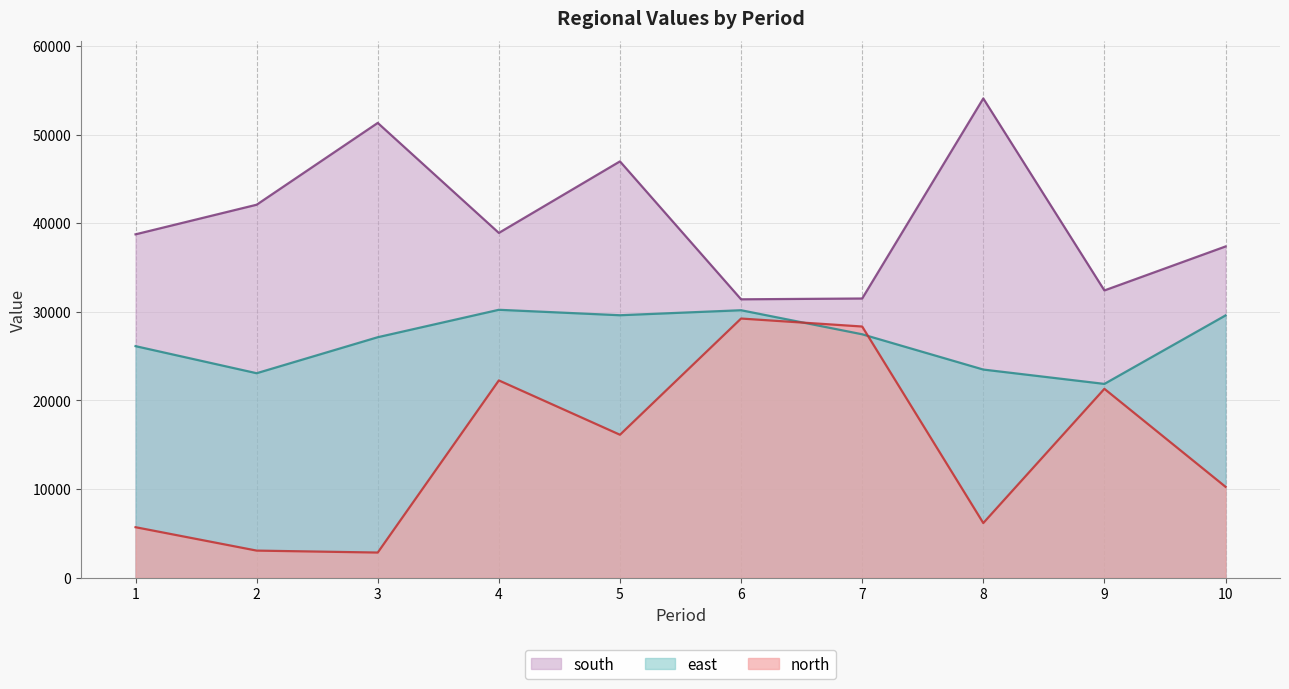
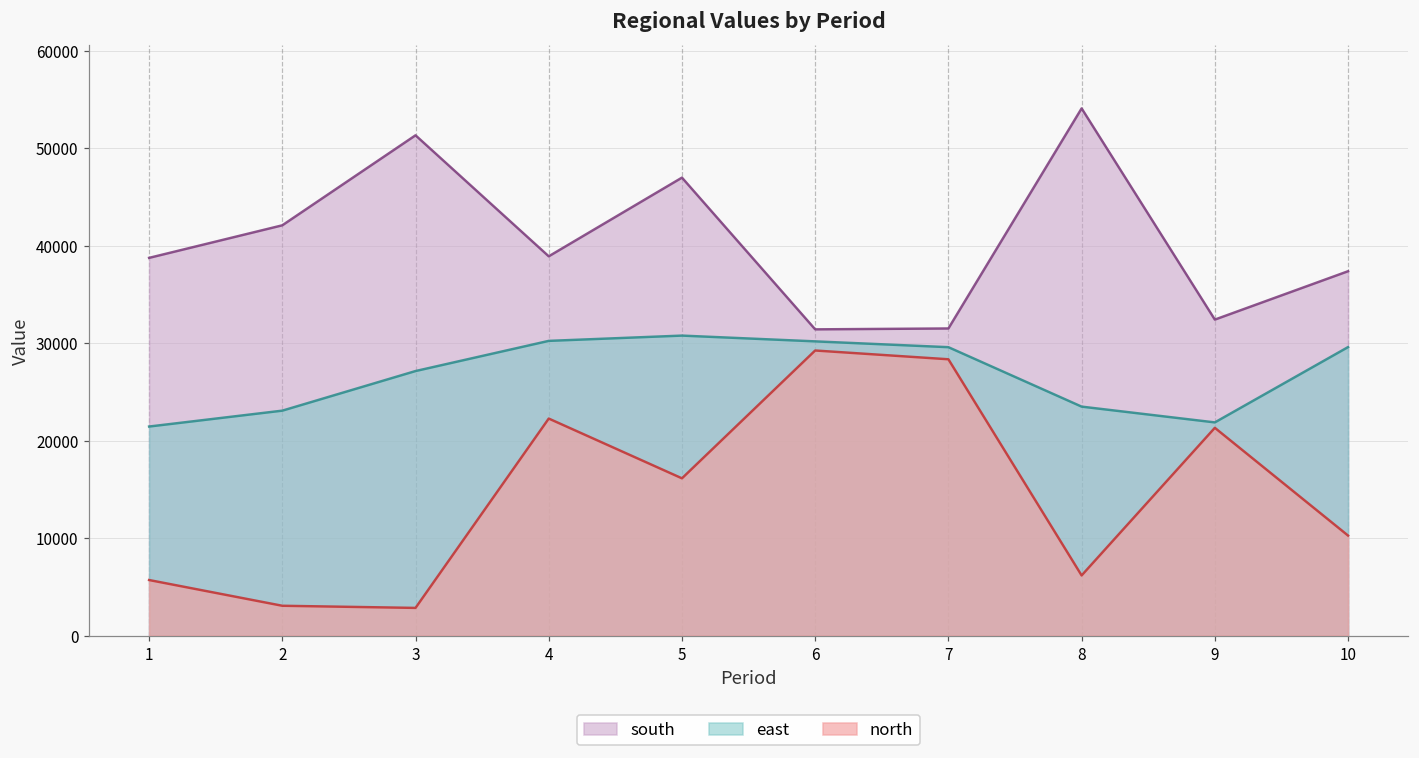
  {
    "east": {
-     "1": 26000,
+     "1": 21000,
      "2": 23000,
      "3": 27000,
      "4": 30000,
-     "5": 30000,
+     "5": 31000,
      "6": 30000,
-     "7": 27000,
+     "7": 30000,
      "8": 23000,
      "9": 22000,
      "10": 30000
    }
  }
